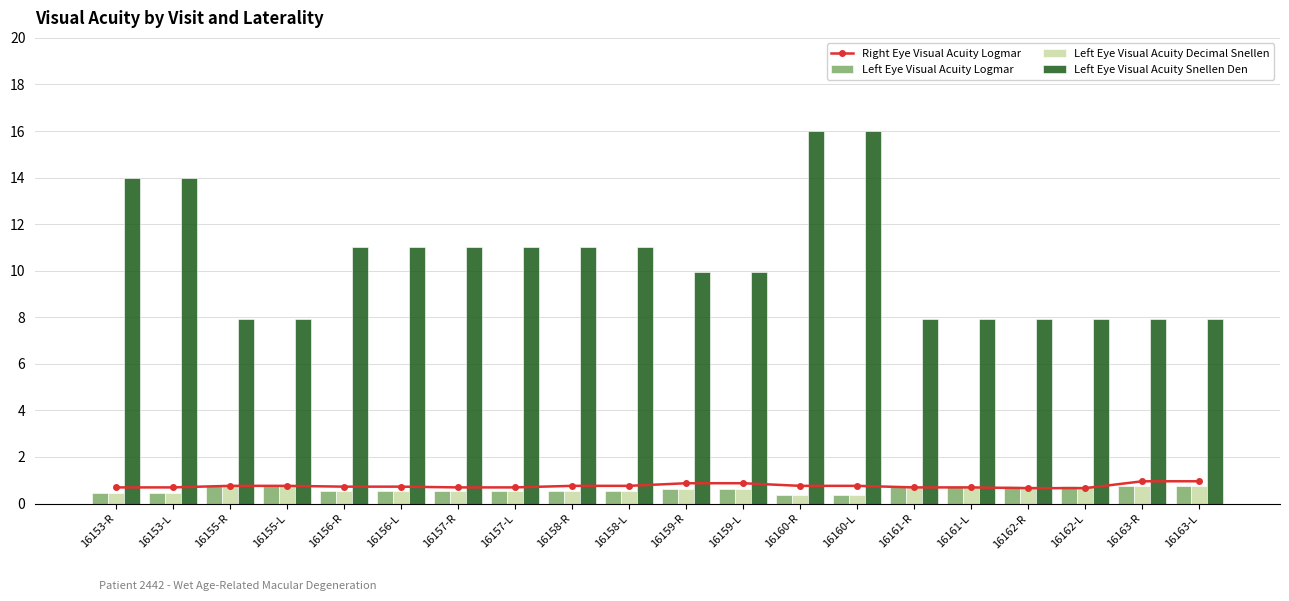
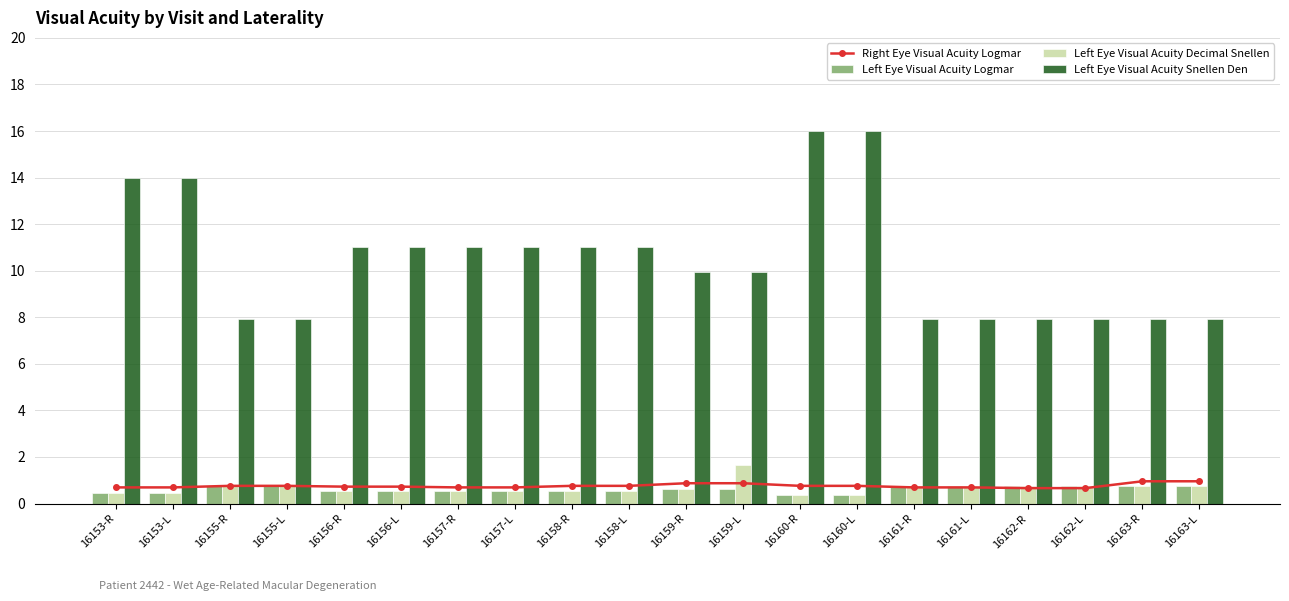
  {
    "Left Eye Visual Acuity Logmar": {
      "16153-R": 0.4,
      "16153-L": 0.4,
      "16155-R": 0.8,
      "16155-L": 0.8,
      "16156-R": 0.5,
      "16156-L": 0.5,
      "16157-R": 0.5,
      "16157-L": 0.5,
      "16158-R": 0.5,
      "16158-L": 0.5,
      "16159-R": 0.6,
      "16159-L": 0.6,
      "16160-R": 0.4,
      "16160-L": 0.4,
      "16161-R": 0.8,
      "16161-L": 0.8,
      "16162-R": 0.8,
      "16162-L": 0.8,
      "16163-R": 0.8,
      "16163-L": 0.8
    },
    "Right Eye Visual Acuity Logmar": {
      "16153-R": 0.7,
      "16153-L": 0.7,
      "16155-R": 0.8,
      "16155-L": 0.8,
      "16156-R": 0.7,
      "16156-L": 0.7,
      "16157-R": 0.7,
      "16157-L": 0.7,
      "16158-R": 0.8,
      "16158-L": 0.8,
      "16159-R": 0.9,
      "16159-L": 0.9,
      "16160-R": 0.8,
      "16160-L": 0.8,
      "16161-R": 0.7,
      "16161-L": 0.7,
      "16162-R": 0.7,
      "16162-L": 0.7,
      "16163-R": 1.0,
      "16163-L": 1.0
    },
    "Left Eye Visual Acuity Decimal Snellen": {
      "16153-R": 0.4,
      "16153-L": 0.4,
      "16155-R": 0.8,
      "16155-L": 0.8,
      "16156-R": 0.5,
      "16156-L": 0.5,
      "16157-R": 0.5,
      "16157-L": 0.5,
      "16158-R": 0.5,
      "16158-L": 0.5,
      "16159-R": 0.6,
-     "16159-L": 0.6,
+     "16159-L": 1.6,
      "16160-R": 0.4,
      "16160-L": 0.4,
      "16161-R": 0.8,
      "16161-L": 0.8,
      "16162-R": 0.8,
      "16162-L": 0.8,
      "16163-R": 0.8,
      "16163-L": 0.8
    },
    "Left Eye Visual Acuity Snellen Den": {
      "16153-R": 14.0,
      "16153-L": 14.0,
      "16155-R": 7.9,
      "16155-L": 7.9,
      "16156-R": 11.0,
      "16156-L": 11.0,
      "16157-R": 11.0,
      "16157-L": 11.0,
      "16158-R": 11.0,
      "16158-L": 11.0,
      "16159-R": 10.0,
      "16159-L": 10.0,
      "16160-R": 16.0,
      "16160-L": 16.0,
      "16161-R": 7.9,
      "16161-L": 7.9,
      "16162-R": 7.9,
      "16162-L": 7.9,
      "16163-R": 7.9,
      "16163-L": 7.9
    }
  }
